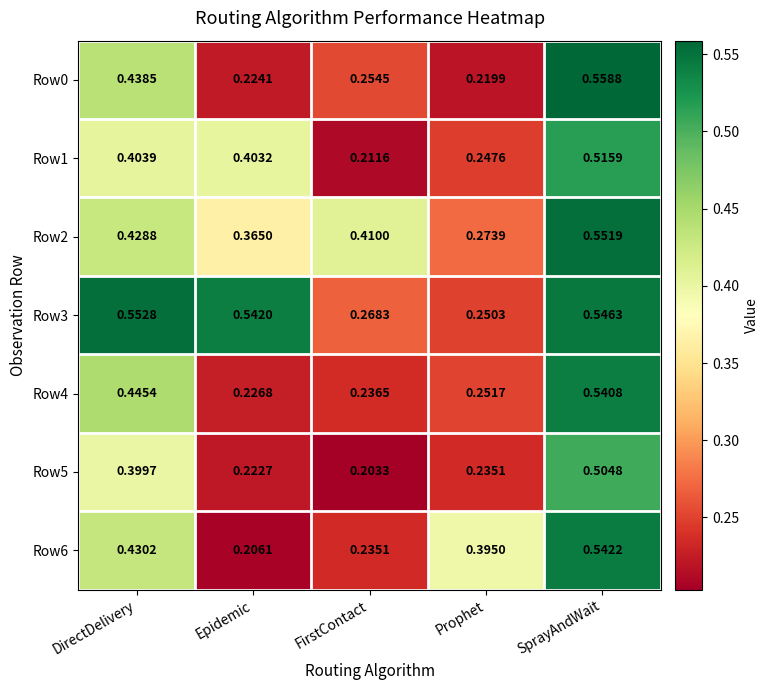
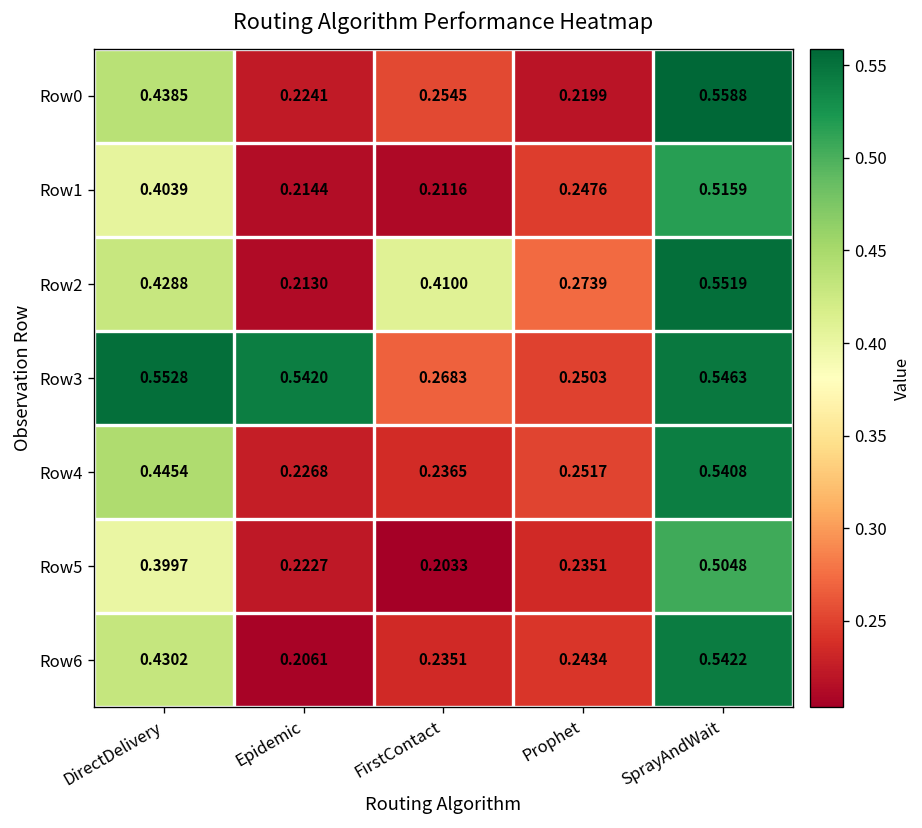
  {
    "Row0": {
      "DirectDelivery": 0.4385,
      "Epidemic": 0.2241,
      "FirstContact": 0.2545,
      "Prophet": 0.2199,
      "SprayAndWait": 0.5588
    },
    "Row1": {
      "DirectDelivery": 0.4039,
-     "Epidemic": 0.4032,
+     "Epidemic": 0.2144,
      "FirstContact": 0.2116,
      "Prophet": 0.2476,
      "SprayAndWait": 0.5159
    },
    "Row2": {
      "DirectDelivery": 0.4288,
-     "Epidemic": 0.3650,
+     "Epidemic": 0.2130,
      "FirstContact": 0.4100,
      "Prophet": 0.2739,
      "SprayAndWait": 0.5519
    },
    "Row3": {
      "DirectDelivery": 0.5528,
      "Epidemic": 0.5420,
      "FirstContact": 0.2683,
      "Prophet": 0.2503,
      "SprayAndWait": 0.5463
    },
    "Row4": {
      "DirectDelivery": 0.4454,
      "Epidemic": 0.2268,
      "FirstContact": 0.2365,
      "Prophet": 0.2517,
      "SprayAndWait": 0.5408
    },
    "Row5": {
      "DirectDelivery": 0.3997,
      "Epidemic": 0.2227,
      "FirstContact": 0.2033,
      "Prophet": 0.2351,
      "SprayAndWait": 0.5048
    },
    "Row6": {
      "DirectDelivery": 0.4302,
      "Epidemic": 0.2061,
      "FirstContact": 0.2351,
-     "Prophet": 0.3950,
+     "Prophet": 0.2434,
      "SprayAndWait": 0.5422
    }
  }
